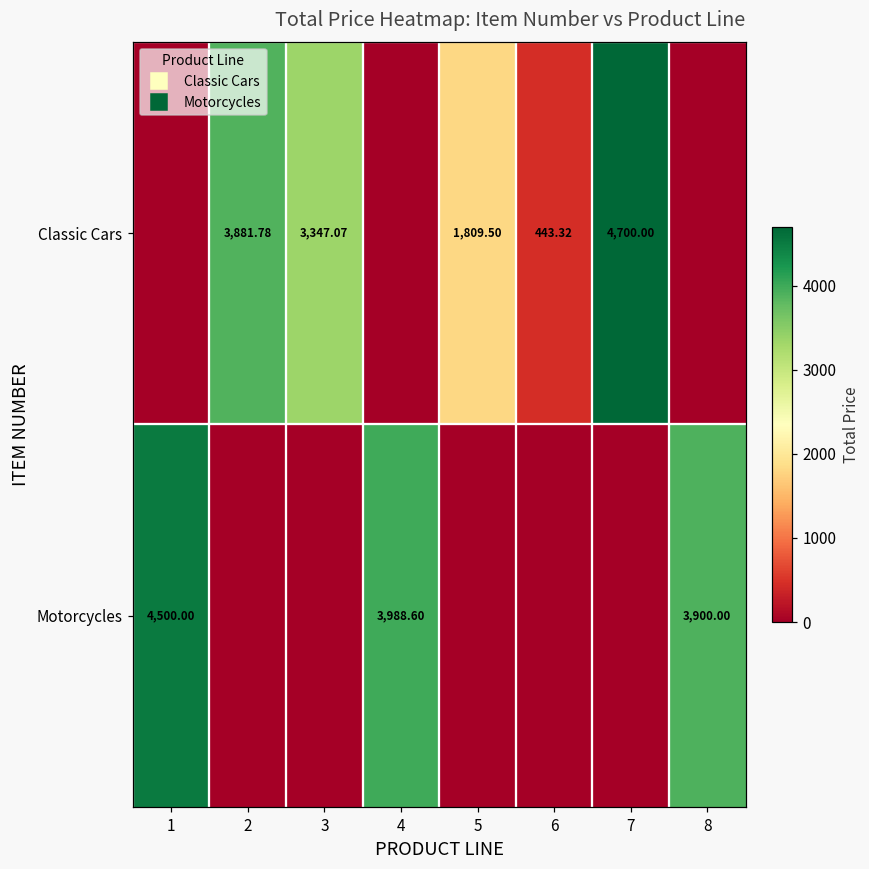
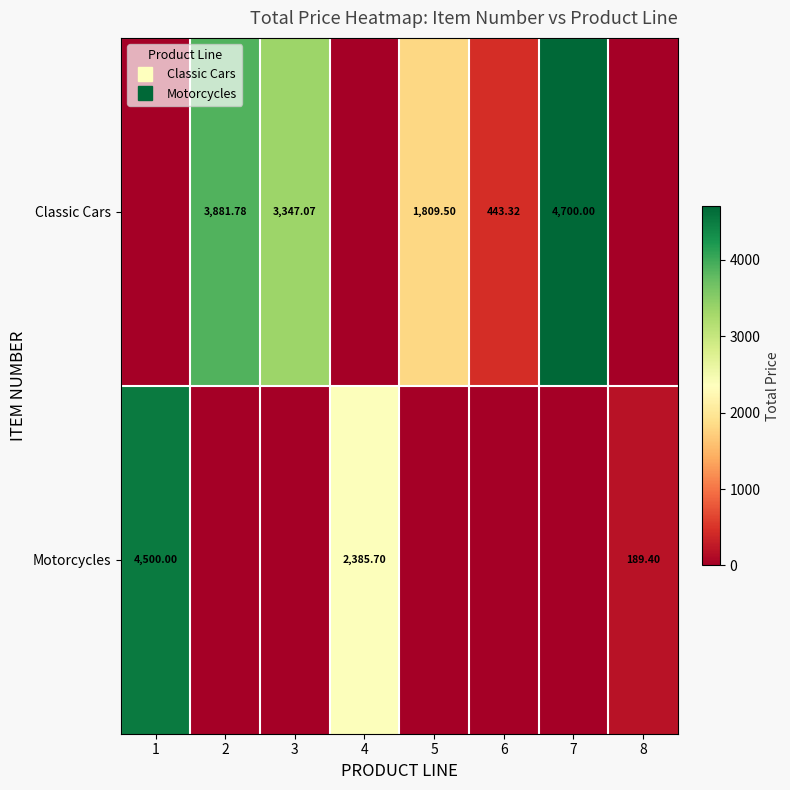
  {
    "Classic Cars": {
      "2": "3,881.78",
      "3": "3,347.07",
      "5": "1,809.50",
      "6": "443.32",
      "7": "4,700.00"
    },
    "Motorcycles": {
      "1": "4,500.00",
-     "4": "3,988.60",
-     "8": "3,900.00"
+     "4": "2,385.70",
+     "8": "189.40"
    }
  }
